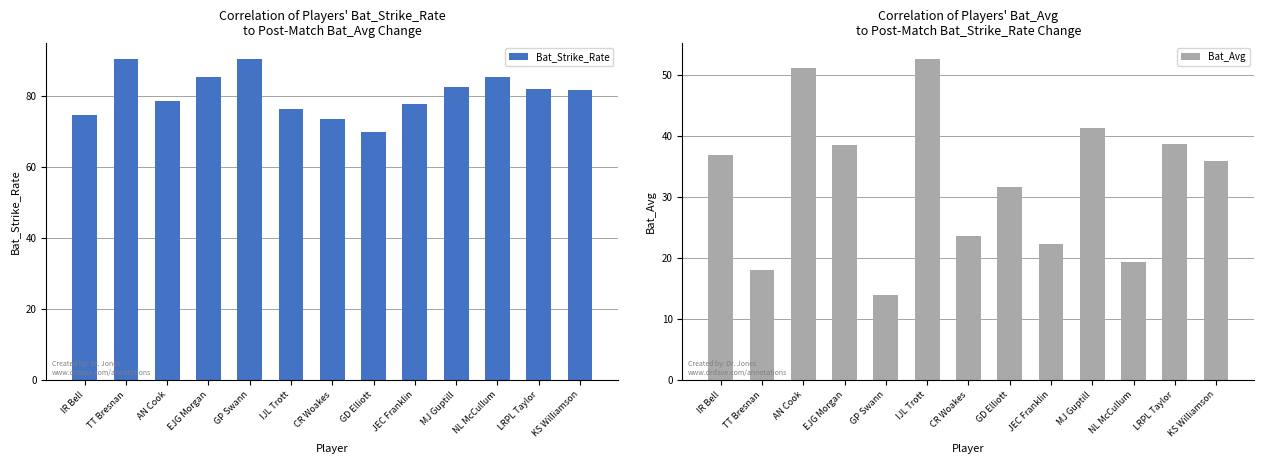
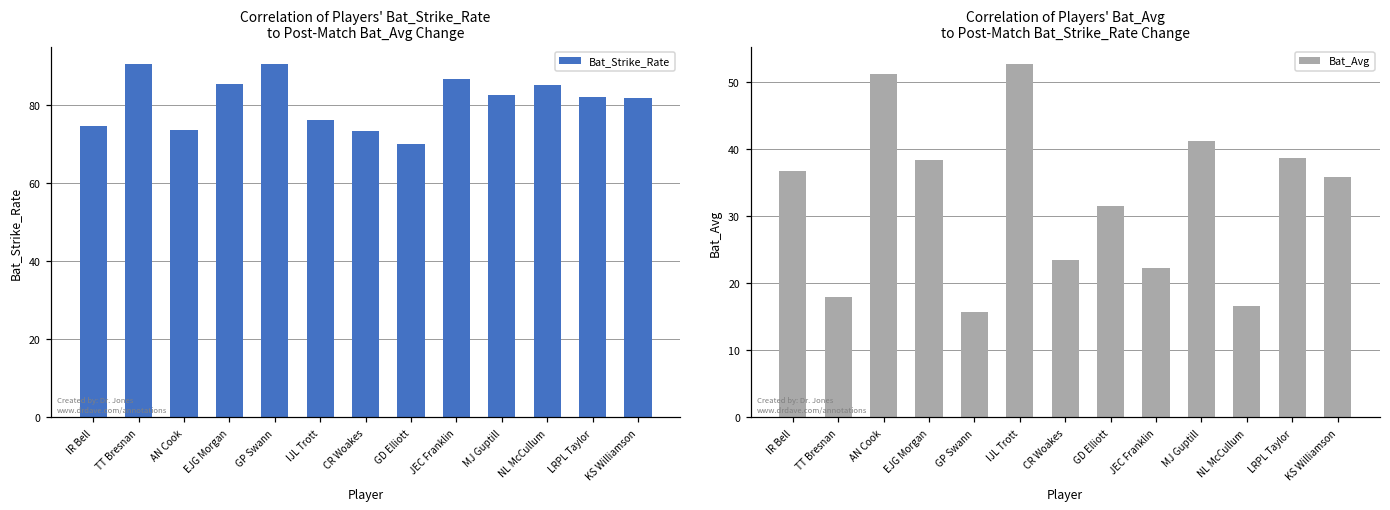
  {
    "Correlation of Players' Bat_Strike_Rate to Post-Match Bat_Avg Change": {
      "IR Bell": 75,
      "TT Bresnan": 90,
-     "AN Cook": 79,
+     "AN Cook": 74,
      "EJG Morgan": 85,
      "GP Swann": 90,
      "IJL Trott": 76,
      "CR Woakes": 73,
      "GD Elliott": 70,
-     "JEC Franklin": 78,
+     "JEC Franklin": 87,
      "MJ Guptill": 82,
      "NL McCullum": 85,
      "LRPL Taylor": 82,
      "KS Williamson": 82
    },
    "Correlation of Players' Bat_Avg to Post-Match Bat_Strike_Rate Change": {
      "IR Bell": 37,
      "TT Bresnan": 18,
      "AN Cook": 51,
      "EJG Morgan": 38,
-     "GP Swann": 14,
+     "GP Swann": 16,
      "IJL Trott": 53,
      "CR Woakes": 24,
      "GD Elliott": 32,
      "JEC Franklin": 22,
      "MJ Guptill": 41,
-     "NL McCullum": 19,
+     "NL McCullum": 17,
      "LRPL Taylor": 39,
      "KS Williamson": 36
    }
  }
